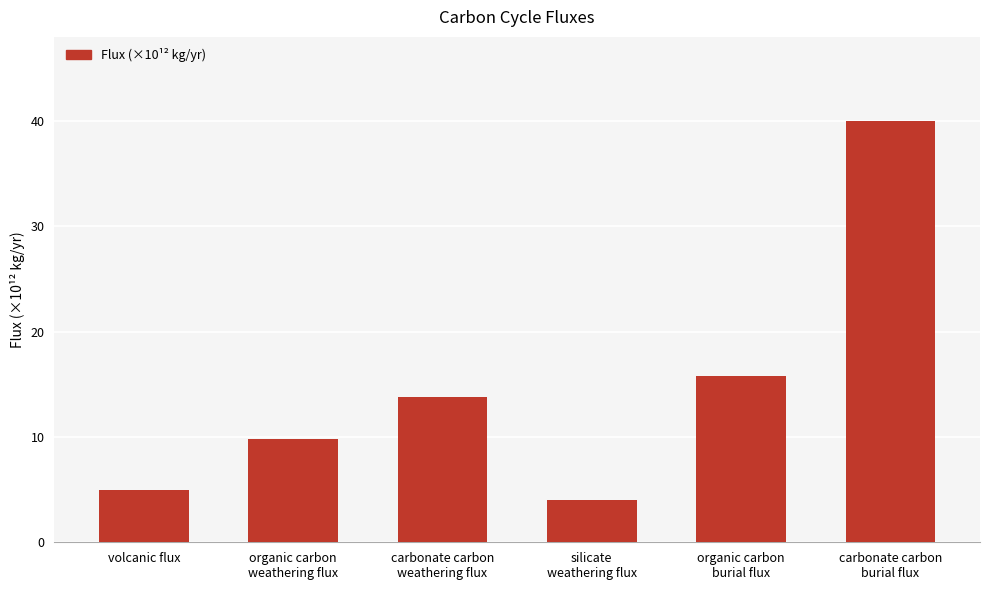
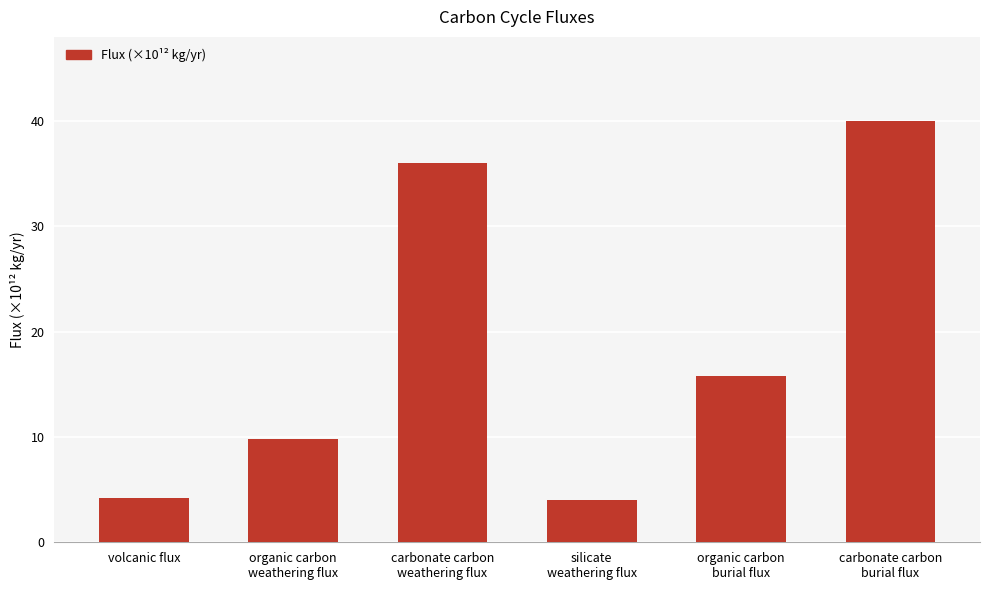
  {
-   "volcanic flux": 5.0,
+   "volcanic flux": 4.2,
    "organic carbon weathering flux": 9.8,
-   "carbonate carbon weathering flux": 13.8,
+   "carbonate carbon weathering flux": 36.0,
    "silicate weathering flux": 4.0,
    "organic carbon burial flux": 15.8,
    "carbonate carbon burial flux": 40.0
  }
